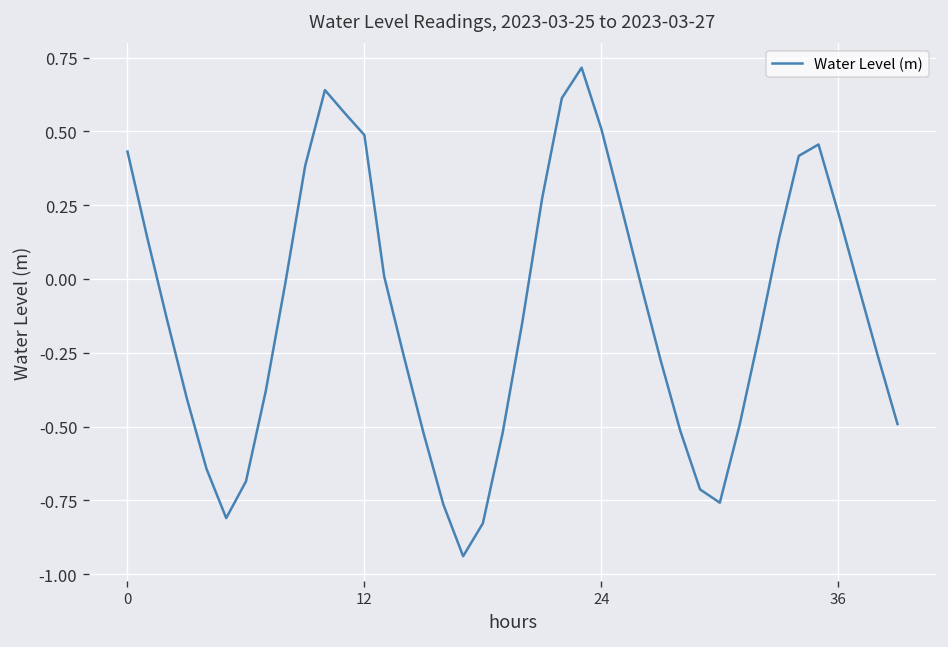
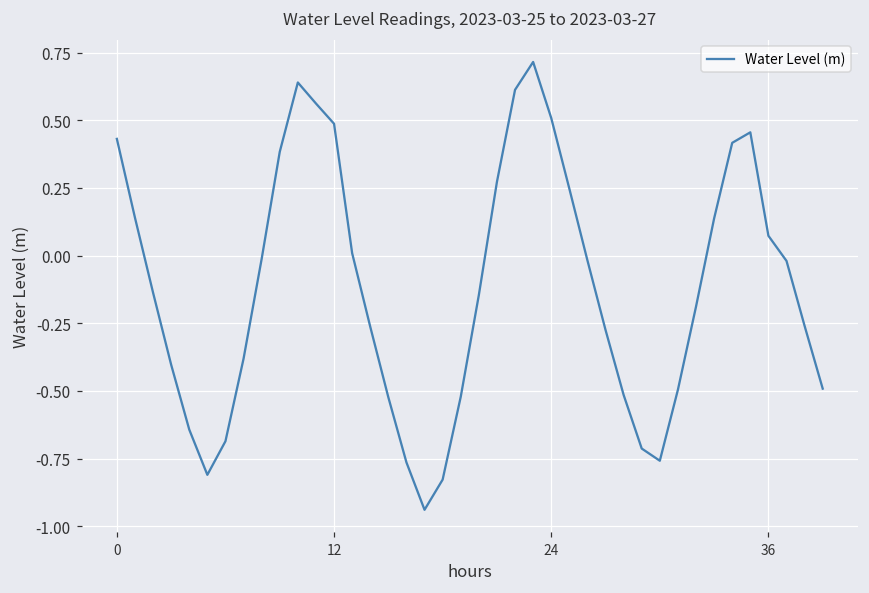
  {
    "0": 0.43,
    "12": 0.49,
    "24": 0.51,
-   "36": 0.22
+   "36": 0.07
  }
